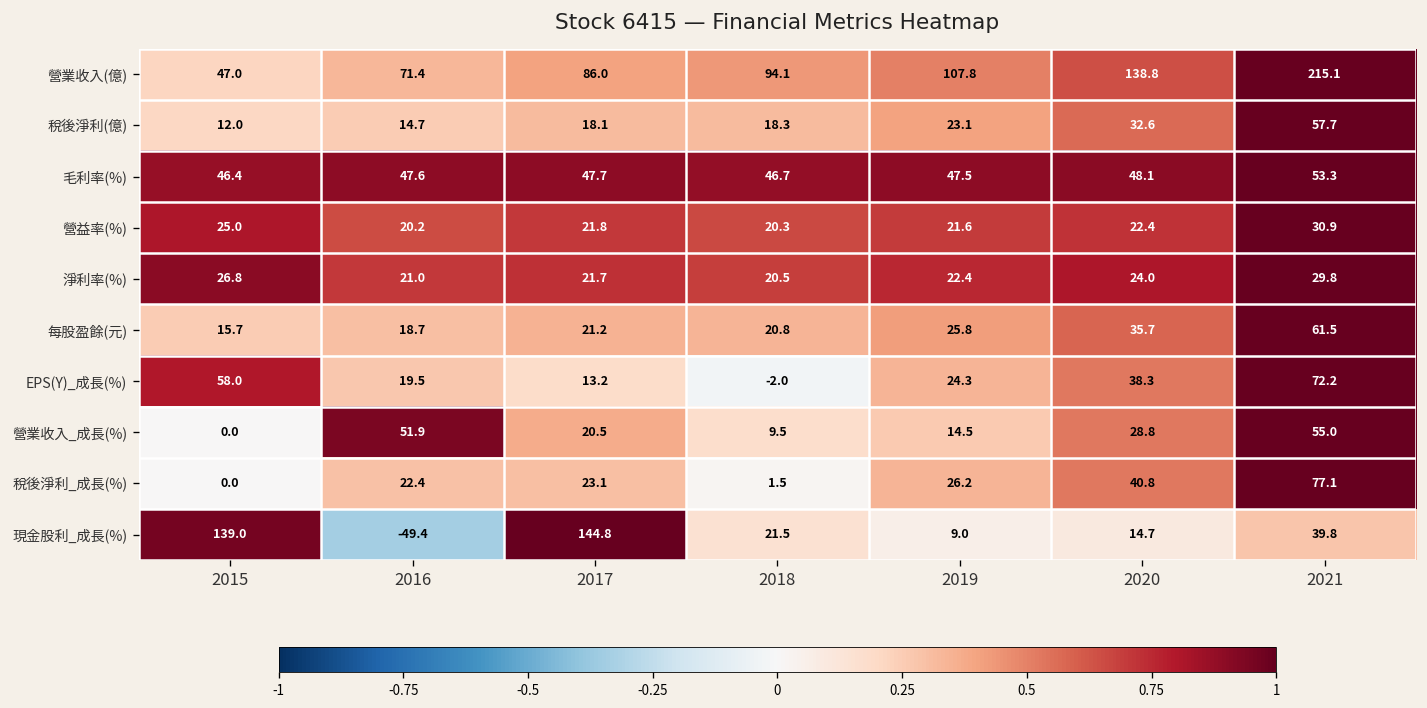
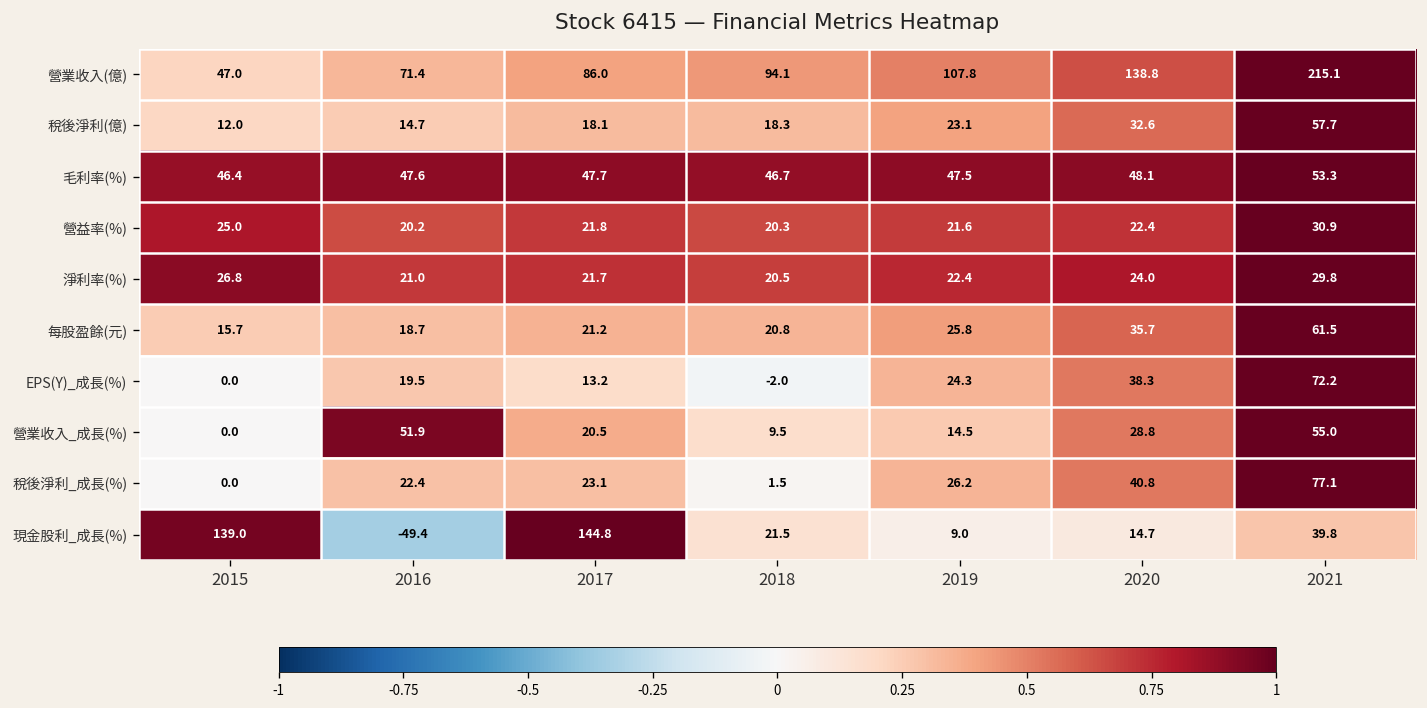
  {
    "營業收入(億)": {
      "2015": 47.0,
      "2016": 71.4,
      "2017": 86.0,
      "2018": 94.1,
      "2019": 107.8,
      "2020": 138.8,
      "2021": 215.1
    },
    "稅後淨利(億)": {
      "2015": 12.0,
      "2016": 14.7,
      "2017": 18.1,
      "2018": 18.3,
      "2019": 23.1,
      "2020": 32.6,
      "2021": 57.7
    },
    "毛利率(%)": {
      "2015": 46.4,
      "2016": 47.6,
      "2017": 47.7,
      "2018": 46.7,
      "2019": 47.5,
      "2020": 48.1,
      "2021": 53.3
    },
    "營益率(%)": {
      "2015": 25.0,
      "2016": 20.2,
      "2017": 21.8,
      "2018": 20.3,
      "2019": 21.6,
      "2020": 22.4,
      "2021": 30.9
    },
    "淨利率(%)": {
      "2015": 26.8,
      "2016": 21.0,
      "2017": 21.7,
      "2018": 20.5,
      "2019": 22.4,
      "2020": 24.0,
      "2021": 29.8
    },
    "每股盈餘(元)": {
      "2015": 15.7,
      "2016": 18.7,
      "2017": 21.2,
      "2018": 20.8,
      "2019": 25.8,
      "2020": 35.7,
      "2021": 61.5
    },
    "EPS(Y)_成長(%)": {
-     "2015": 58.0,
+     "2015": 0.0,
      "2016": 19.5,
      "2017": 13.2,
      "2018": -2.0,
      "2019": 24.3,
      "2020": 38.3,
      "2021": 72.2
    },
    "營業收入_成長(%)": {
      "2015": 0.0,
      "2016": 51.9,
      "2017": 20.5,
      "2018": 9.5,
      "2019": 14.5,
      "2020": 28.8,
      "2021": 55.0
    },
    "稅後淨利_成長(%)": {
      "2015": 0.0,
      "2016": 22.4,
      "2017": 23.1,
      "2018": 1.5,
      "2019": 26.2,
      "2020": 40.8,
      "2021": 77.1
    },
    "現金股利_成長(%)": {
      "2015": 139.0,
      "2016": -49.4,
      "2017": 144.8,
      "2018": 21.5,
      "2019": 9.0,
      "2020": 14.7,
      "2021": 39.8
    }
  }
